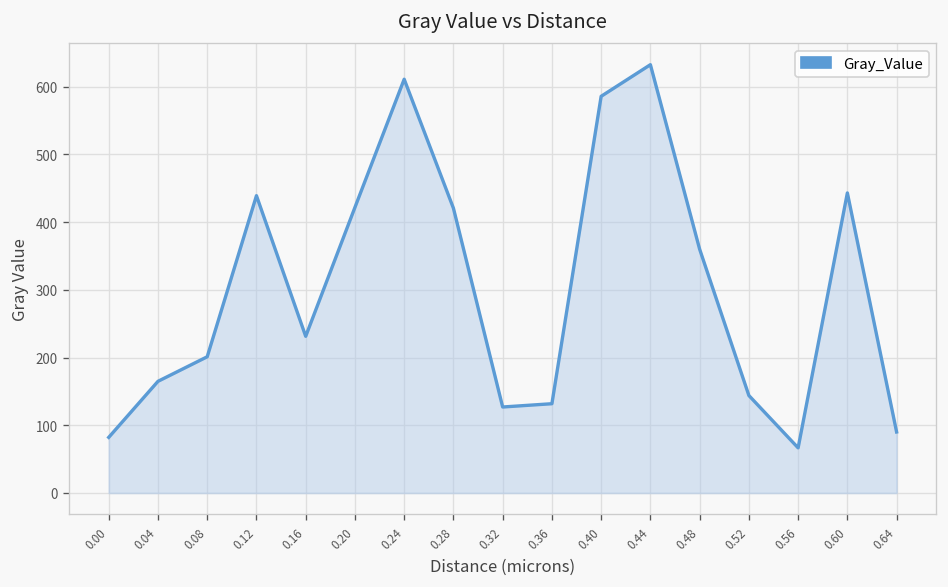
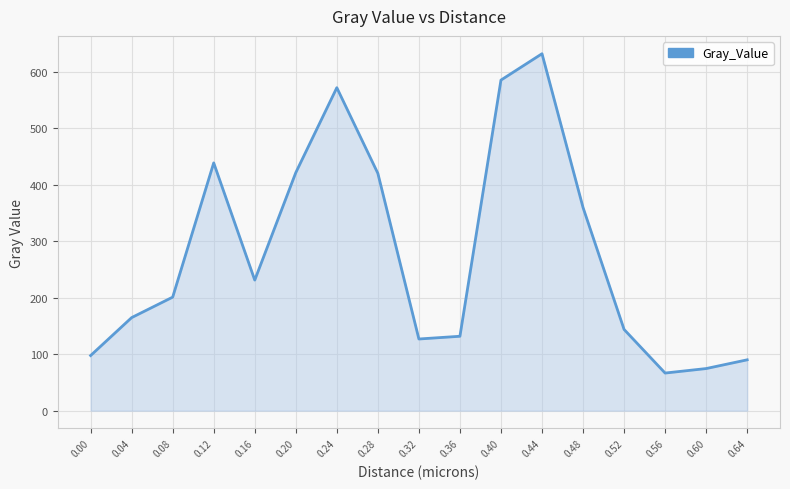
  {
-   "0.00": 80,
+   "0.00": 100,
    "0.04": 160,
    "0.08": 200,
    "0.12": 440,
    "0.16": 230,
    "0.20": 420,
-   "0.24": 610,
+   "0.24": 570,
    "0.28": 420,
    "0.32": 130,
    "0.36": 130,
    "0.40": 590,
    "0.44": 630,
    "0.48": 360,
    "0.52": 140,
    "0.56": 70,
-   "0.60": 440,
+   "0.60": 70,
    "0.64": 90
  }
